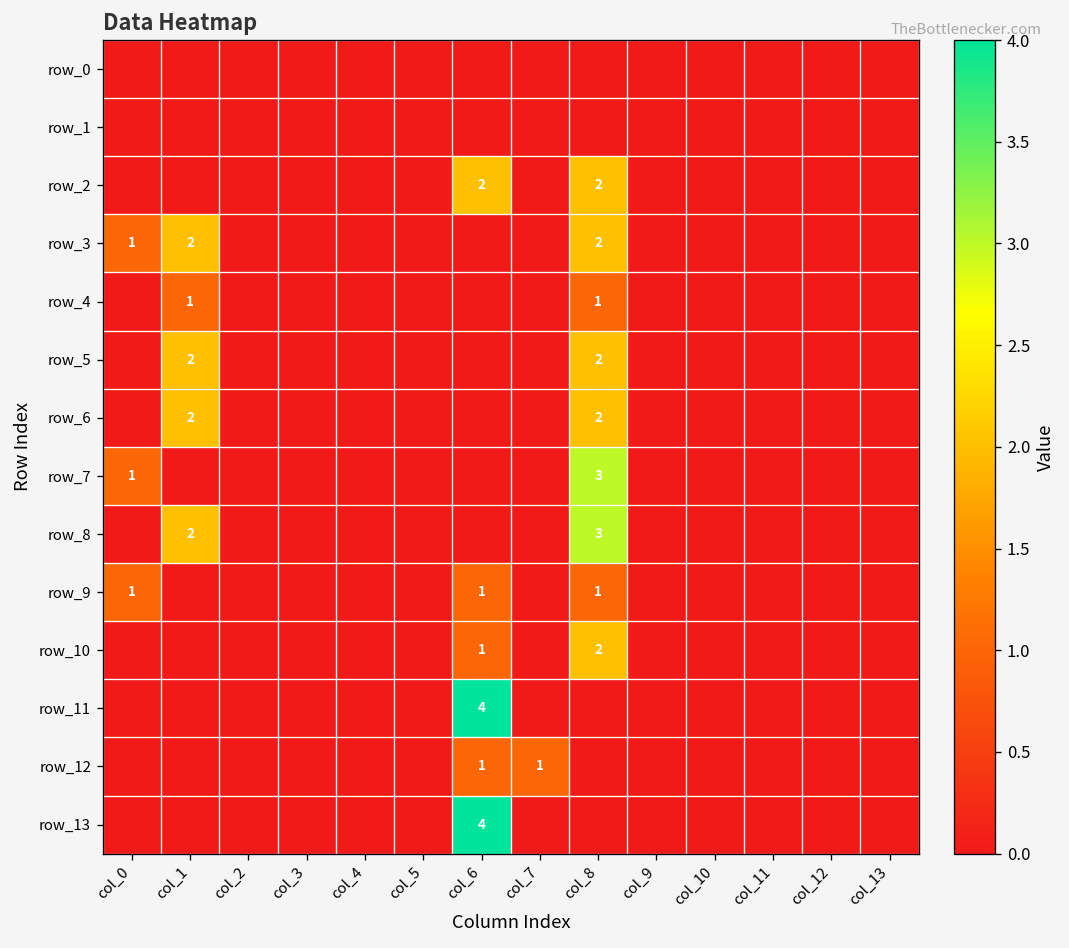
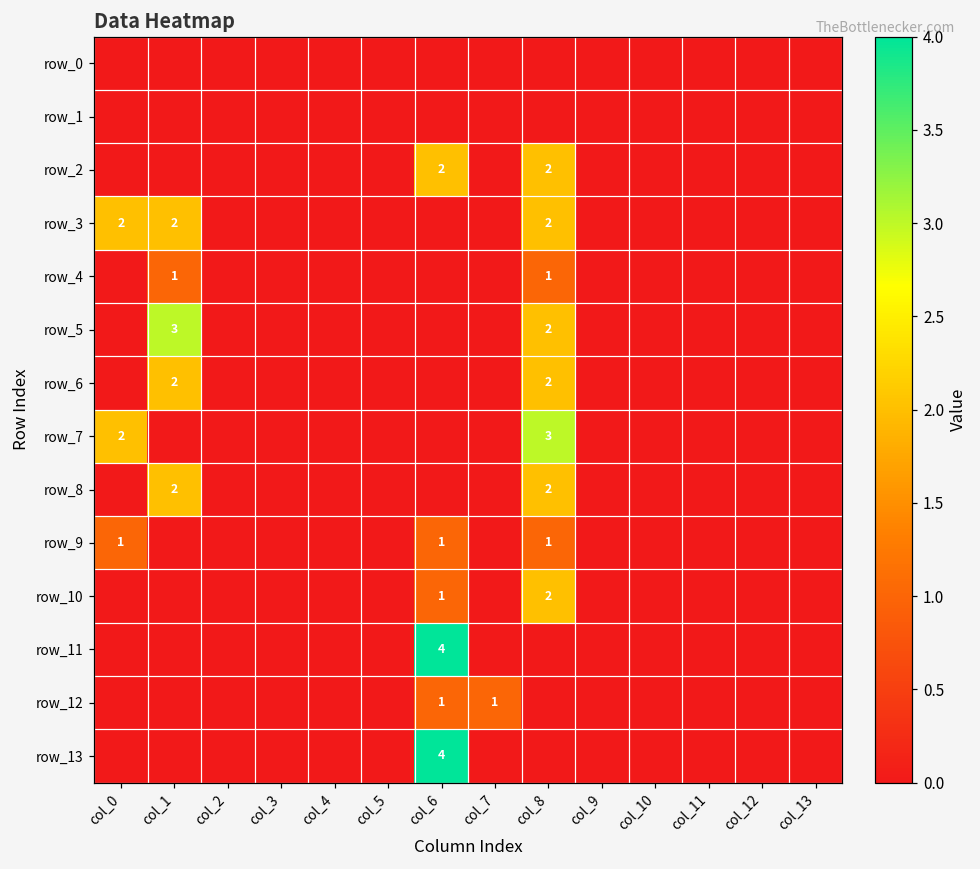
  {
    "row_2": {
      "col_6": 2,
      "col_8": 2
    },
    "row_3": {
-     "col_0": 1,
+     "col_0": 2,
      "col_1": 2,
      "col_8": 2
    },
    "row_4": {
      "col_1": 1,
      "col_8": 1
    },
    "row_5": {
-     "col_1": 2,
+     "col_1": 3,
      "col_8": 2
    },
    "row_6": {
      "col_1": 2,
      "col_8": 2
    },
    "row_7": {
-     "col_0": 1,
+     "col_0": 2,
      "col_8": 3
    },
    "row_8": {
      "col_1": 2,
-     "col_8": 3
+     "col_8": 2
    },
    "row_9": {
      "col_0": 1,
      "col_6": 1,
      "col_8": 1
    },
    "row_10": {
      "col_6": 1,
      "col_8": 2
    },
    "row_11": {
      "col_6": 4
    },
    "row_12": {
      "col_6": 1,
      "col_7": 1
    },
    "row_13": {
      "col_6": 4
    }
  }
